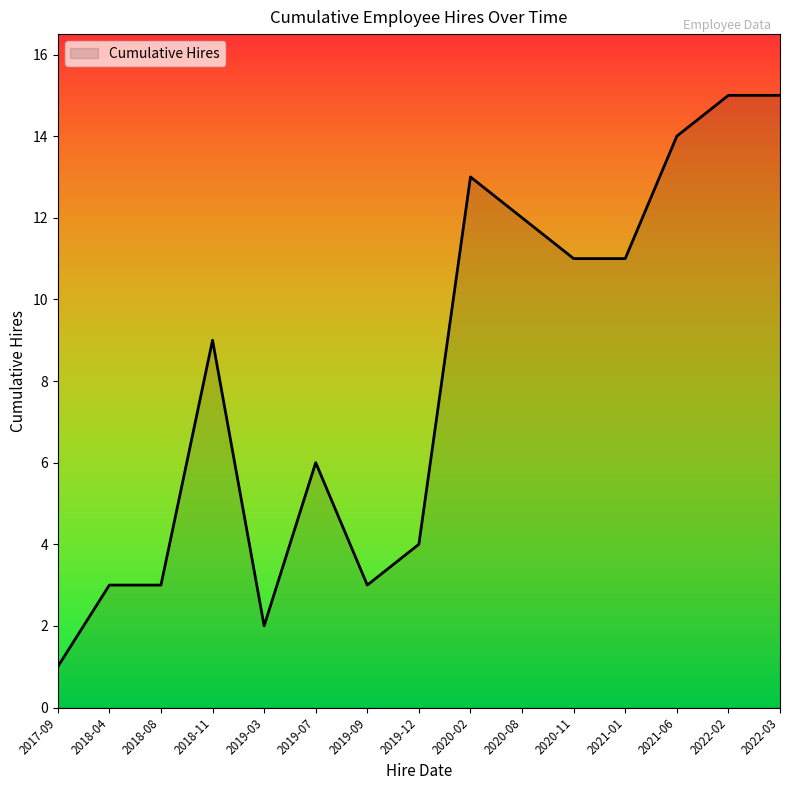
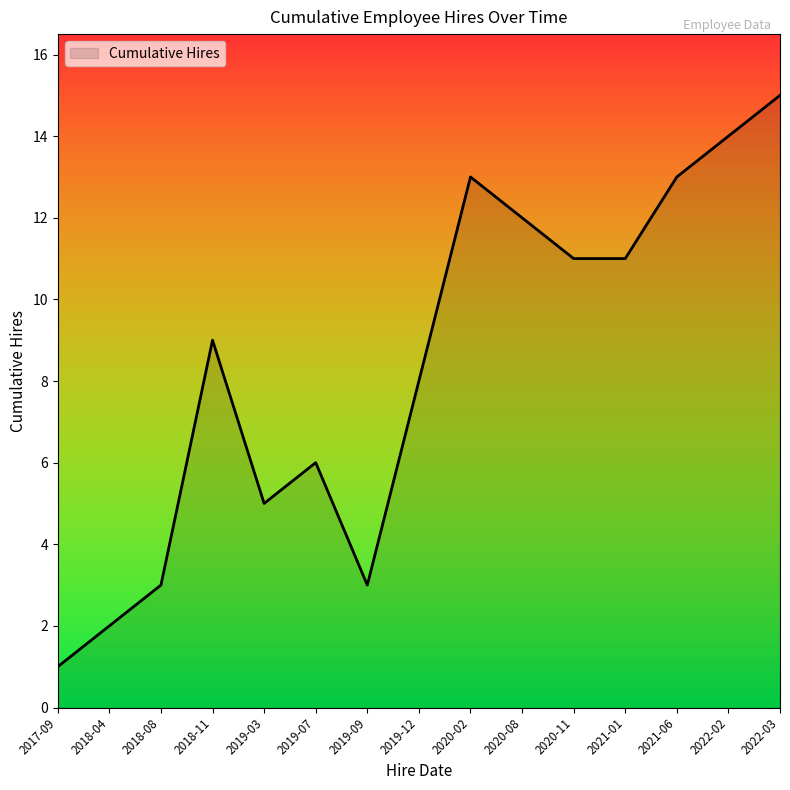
  {
    "2017-09": 1,
-   "2018-04": 3,
+   "2018-04": 2,
    "2018-08": 3,
    "2018-11": 9,
-   "2019-03": 2,
+   "2019-03": 5,
    "2019-07": 6,
    "2019-09": 3,
-   "2019-12": 4,
+   "2019-12": 8,
    "2020-02": 13,
    "2020-08": 12,
    "2020-11": 11,
    "2021-01": 11,
-   "2021-06": 14,
-   "2022-02": 15,
+   "2021-06": 13,
+   "2022-02": 14,
    "2022-03": 15
  }
